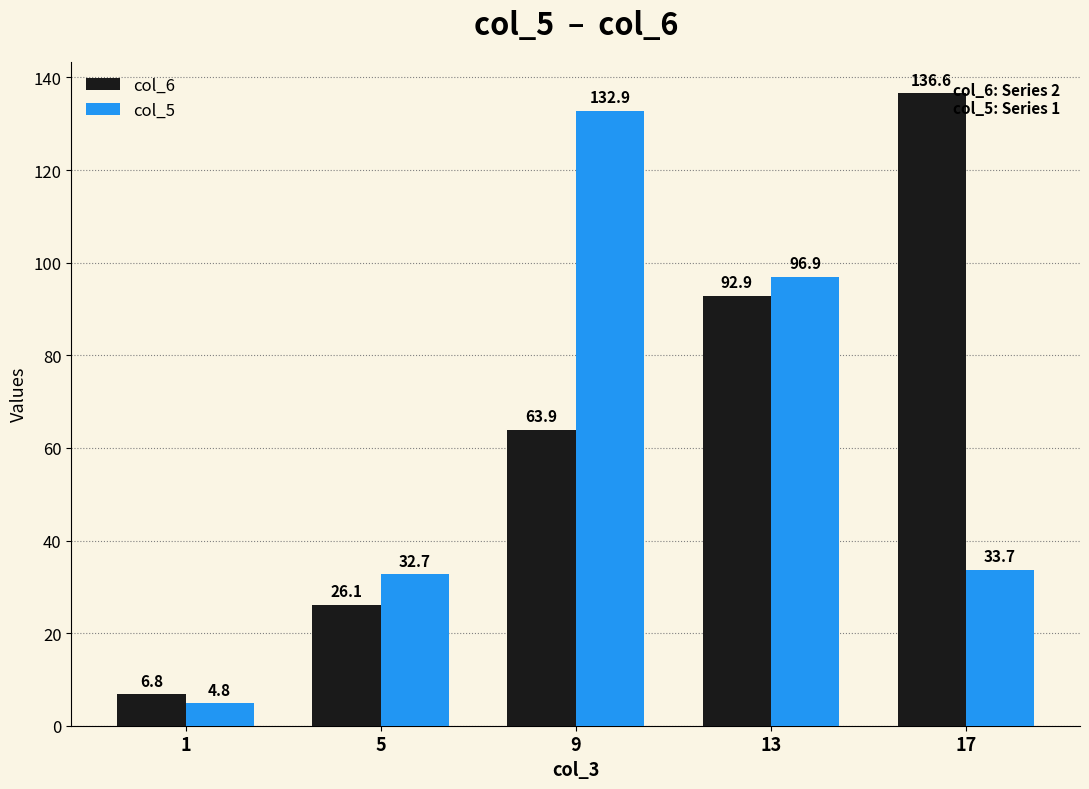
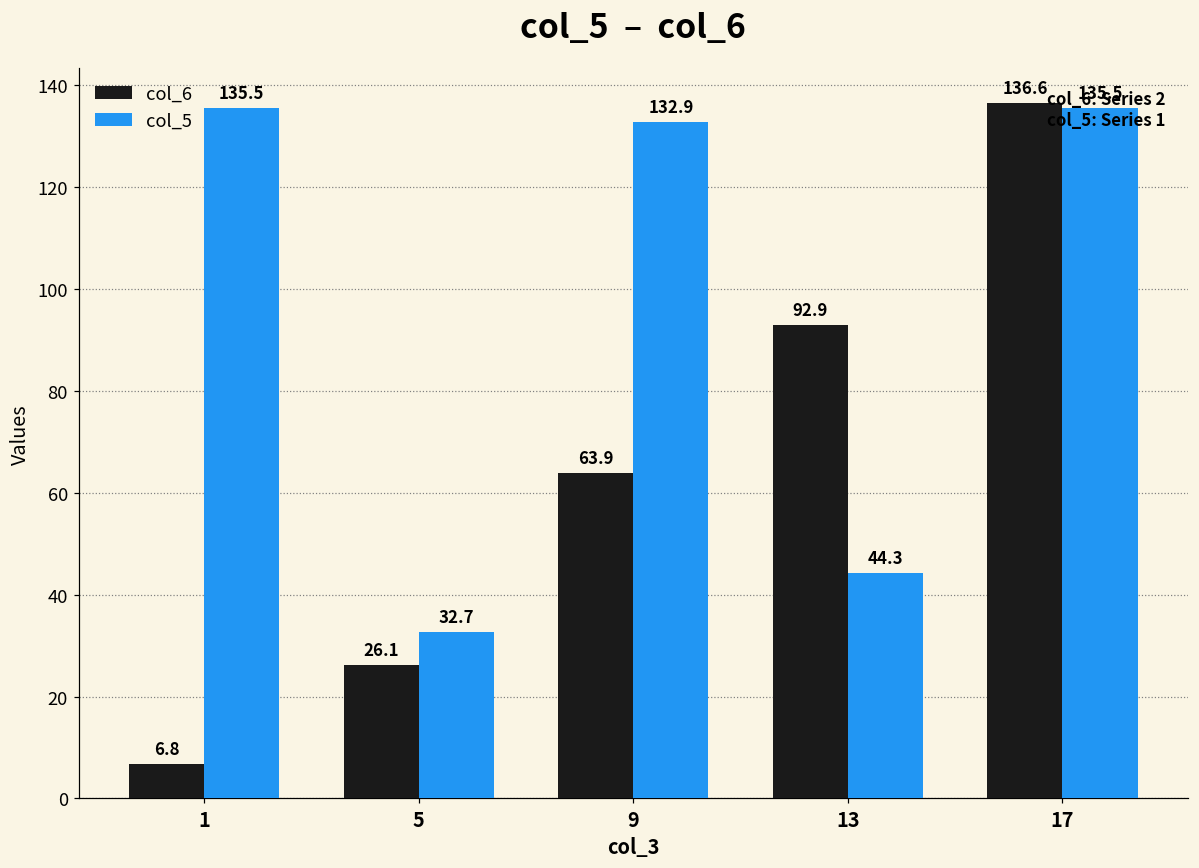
  {
    "col_6": {
      "1": 6.8,
      "5": 26.1,
      "9": 63.9,
      "13": 92.9,
      "17": 136.6
    },
    "col_5": {
-     "1": 4.8,
+     "1": 135.5,
      "5": 32.7,
      "9": 132.9,
-     "13": 96.9,
-     "17": 33.7
+     "13": 44.3,
+     "17": 135.5
    }
  }
